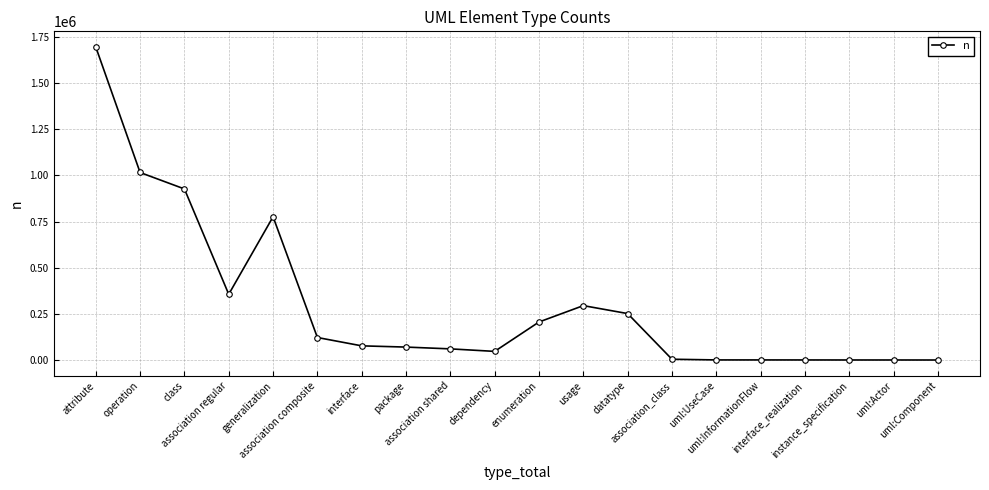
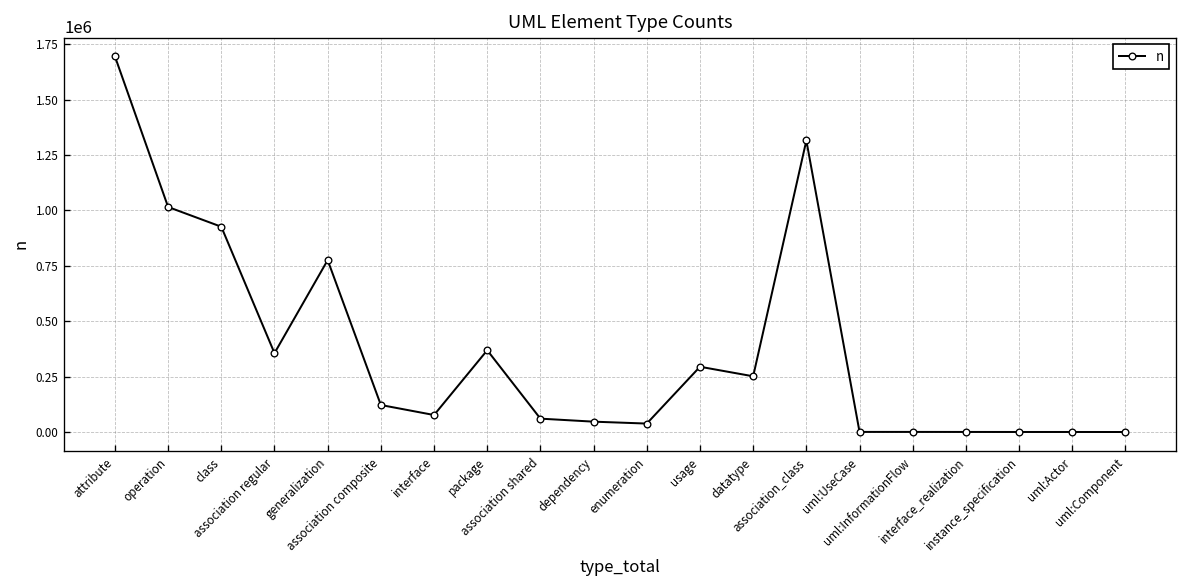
  {
    "attribute": 1700000,
    "operation": 1020000,
    "class": 930000,
    "association regular": 360000,
    "generalization": 780000,
    "association composite": 120000,
    "interface": 80000,
-   "package": 70000,
+   "package": 370000,
    "association shared": 60000,
    "dependency": 50000,
-   "enumeration": 210000,
+   "enumeration": 40000,
    "usage": 290000,
    "datatype": 250000,
-   "association_class": 0,
+   "association_class": 1320000,
    "uml:UseCase": 0,
    "uml:InformationFlow": 0,
    "interface_realization": 0,
    "instance_specification": 0,
    "uml:Actor": 0,
    "uml:Component": 0
  }
